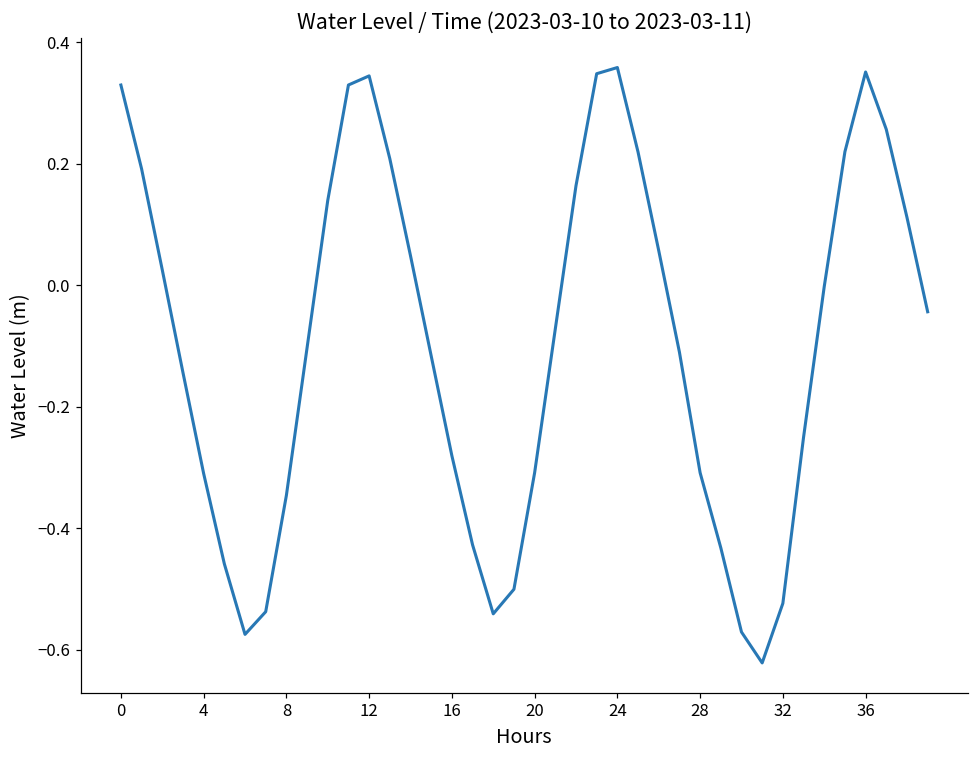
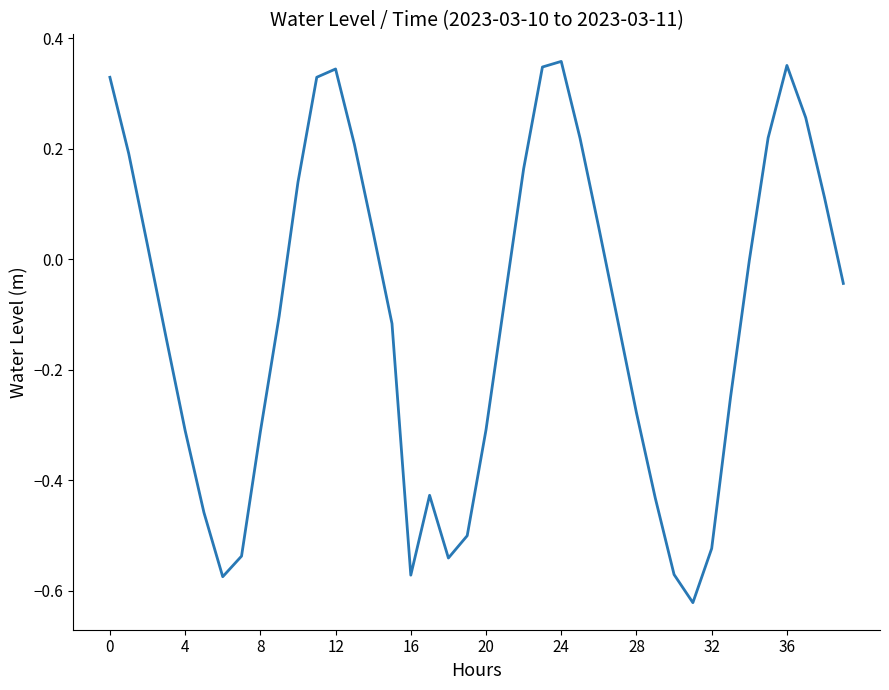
  {
    "0": 0.33,
    "4": -0.31,
-   "8": -0.35,
+   "8": -0.31,
    "12": 0.34,
-   "16": -0.28,
+   "16": -0.57,
    "20": -0.31,
    "24": 0.36,
-   "28": -0.31,
+   "28": -0.28,
    "32": -0.52,
    "36": 0.35
  }
